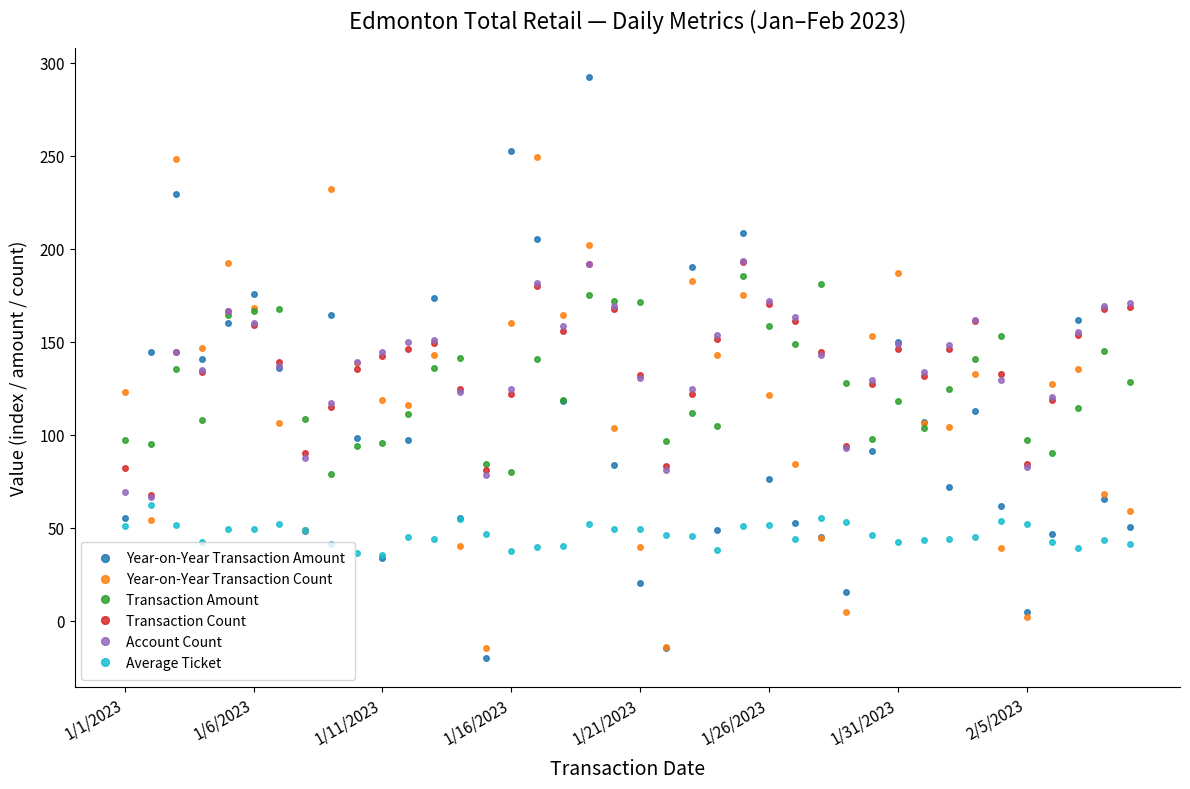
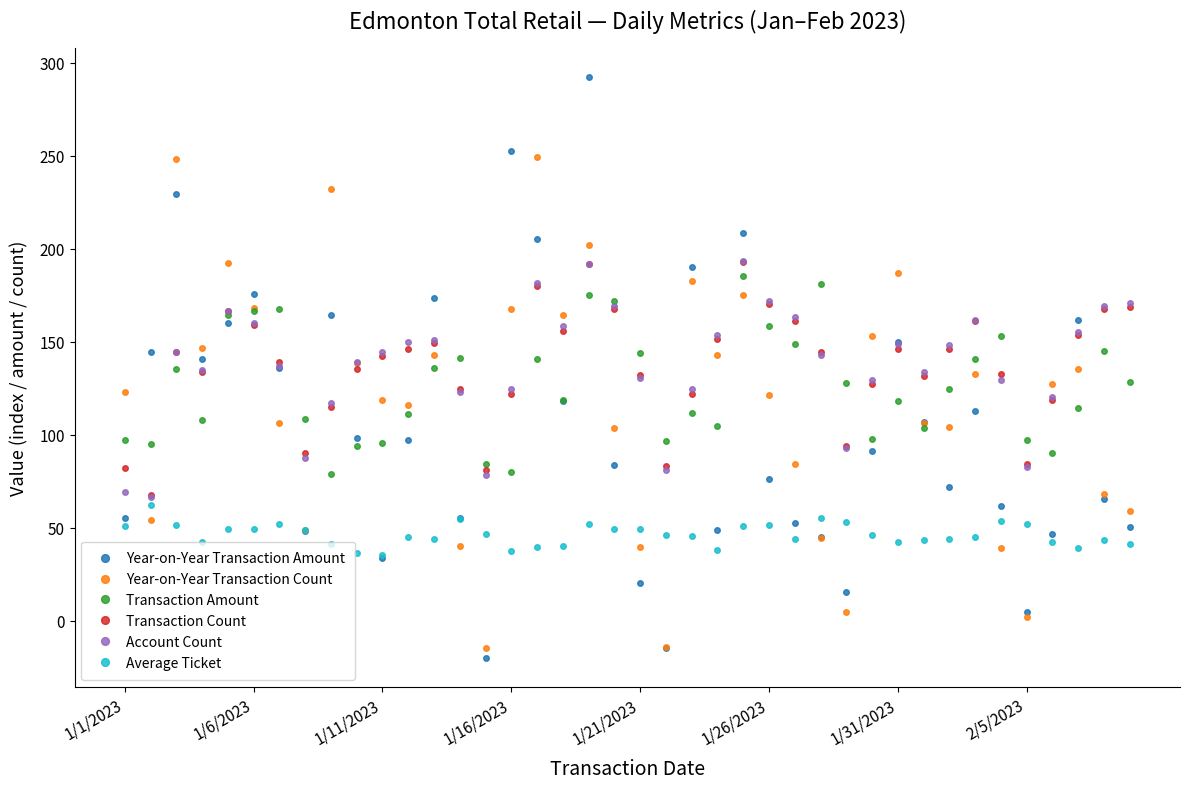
  {
    "Year-on-Year Transaction Amount": {
      "1/1/2023": 55,
      "1/6/2023": 176,
      "1/11/2023": 34,
      "1/16/2023": 253,
      "1/21/2023": 20,
      "1/26/2023": 76,
      "2/5/2023": 5
    },
    "Year-on-Year Transaction Count": {
      "1/1/2023": 123,
      "1/6/2023": 168,
      "1/11/2023": 119,
-     "1/16/2023": 160,
+     "1/16/2023": 168,
      "1/21/2023": 39,
      "1/26/2023": 121,
      "1/31/2023": 187,
      "2/5/2023": 2
    },
    "Transaction Amount": {
      "1/1/2023": 97,
      "1/6/2023": 167,
      "1/11/2023": 96,
      "1/16/2023": 80,
-     "1/21/2023": 171,
+     "1/21/2023": 144,
      "1/26/2023": 158,
      "1/31/2023": 118,
      "2/5/2023": 97
    },
    "Transaction Count": {
      "1/1/2023": 82,
      "1/11/2023": 142,
      "1/16/2023": 122,
      "1/26/2023": 170,
      "1/31/2023": 146,
      "2/5/2023": 84
    },
    "Account Count": {
      "1/1/2023": 69,
      "1/11/2023": 145,
      "1/16/2023": 124,
      "1/26/2023": 172,
      "2/5/2023": 82
    },
    "Average Ticket": {
      "1/1/2023": 51,
      "1/6/2023": 49,
      "1/11/2023": 35,
      "1/16/2023": 38,
      "1/21/2023": 49,
      "1/26/2023": 51,
      "1/31/2023": 42,
      "2/5/2023": 52
    }
  }
